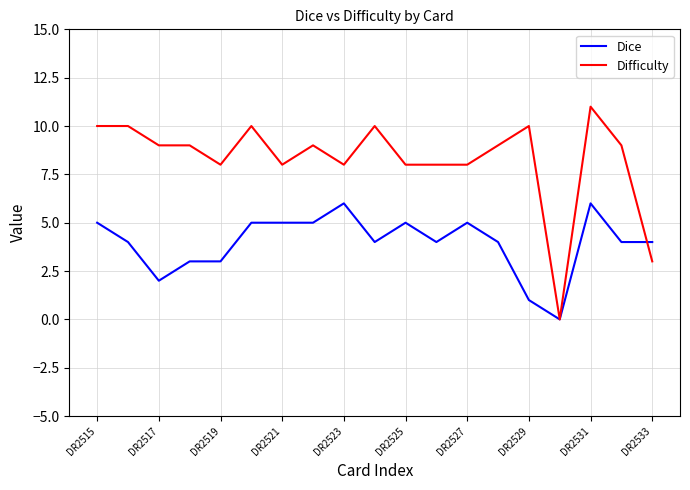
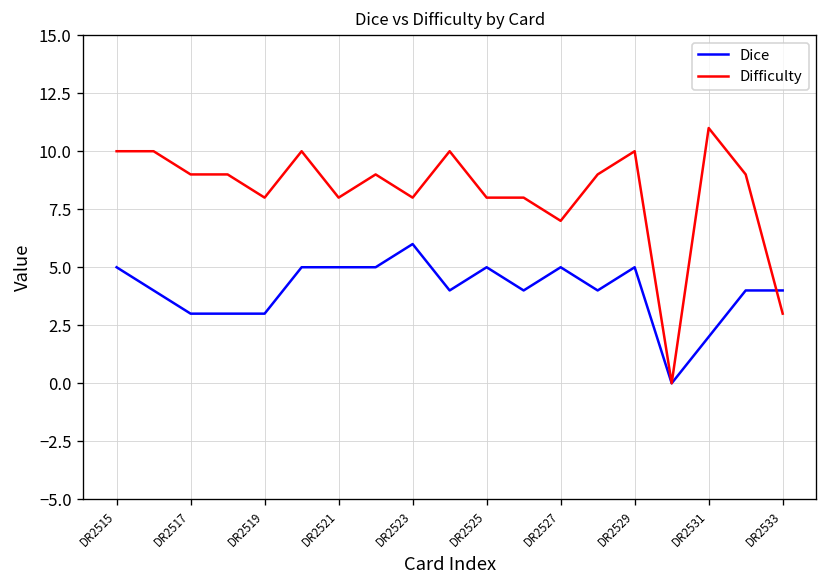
  {
    "Dice": {
      "DR2515": 5,
-     "DR2517": 2,
+     "DR2517": 3,
      "DR2519": 3,
      "DR2521": 5,
      "DR2523": 6,
      "DR2525": 5,
      "DR2527": 5,
-     "DR2529": 1,
-     "DR2531": 6,
+     "DR2529": 5,
+     "DR2531": 2,
      "DR2533": 4
    },
    "Difficulty": {
      "DR2515": 10,
      "DR2517": 9,
      "DR2519": 8,
      "DR2521": 8,
      "DR2523": 8,
      "DR2525": 8,
-     "DR2527": 8,
+     "DR2527": 7,
      "DR2529": 10,
      "DR2531": 11,
      "DR2533": 3
    }
  }
